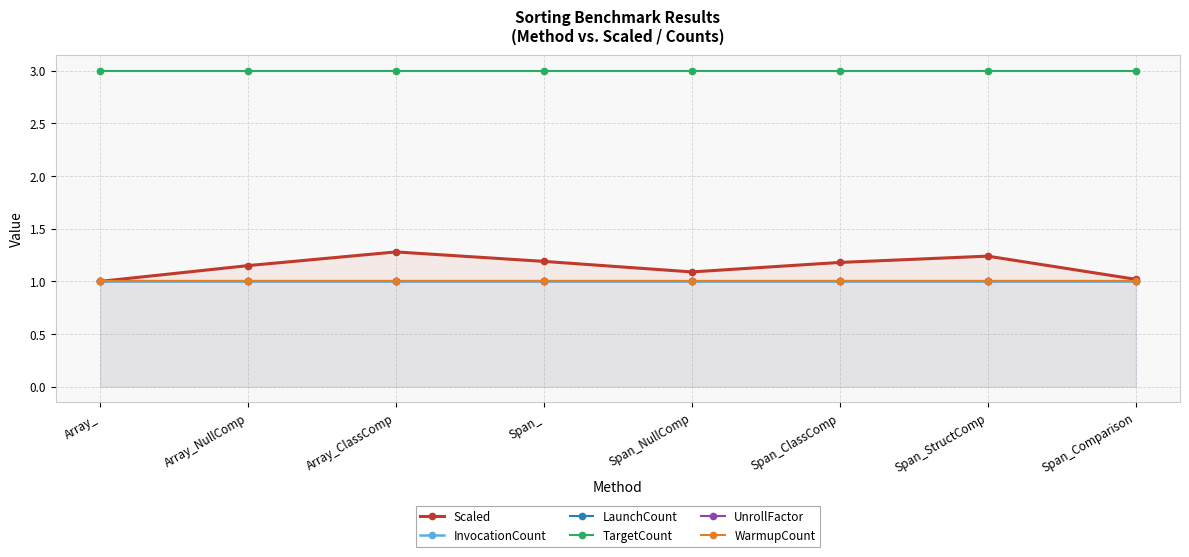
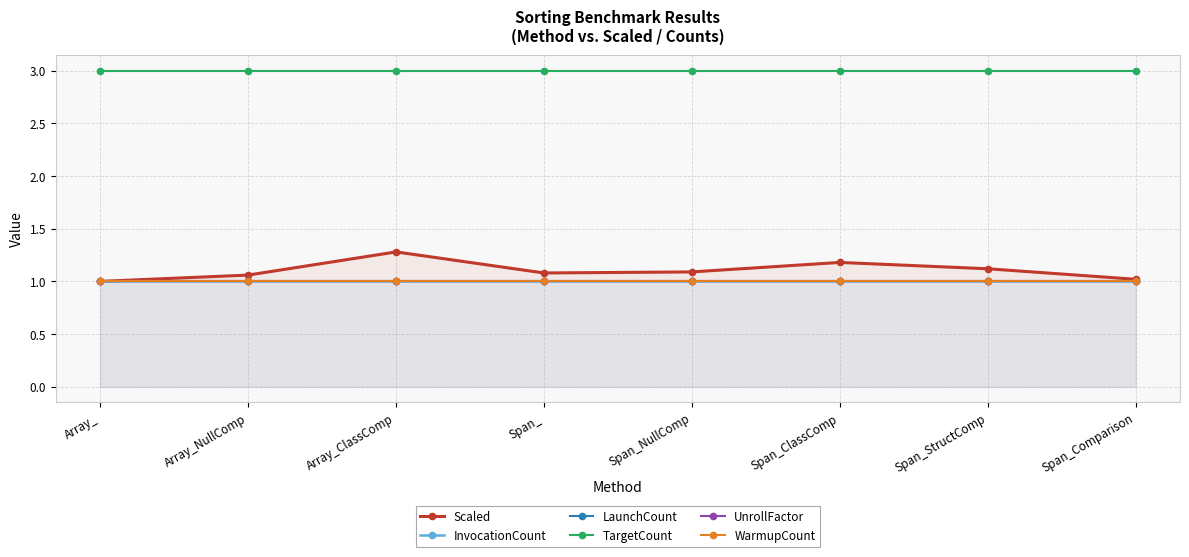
  {
    "Scaled": {
-     "Array_NullComp": 1.15,
+     "Array_NullComp": 1.06,
      "Array_ClassComp": 1.28,
-     "Span_": 1.19,
+     "Span_": 1.08,
      "Span_NullComp": 1.09,
      "Span_ClassComp": 1.18,
-     "Span_StructComp": 1.24
+     "Span_StructComp": 1.12
    },
    "WarmupCount": {
      "Array_NullComp": 1.00,
      "Array_ClassComp": 1.00,
      "Span_": 1.00,
      "Span_NullComp": 1.00,
      "Span_ClassComp": 1.00,
      "Span_StructComp": 1.00
    },
    "TargetCount": {
      "Array_": 3.00,
      "Array_NullComp": 3.00,
      "Array_ClassComp": 3.00,
      "Span_": 3.00,
      "Span_NullComp": 3.00,
      "Span_ClassComp": 3.00,
      "Span_StructComp": 3.00,
      "Span_Comparison": 3.00
    }
  }
